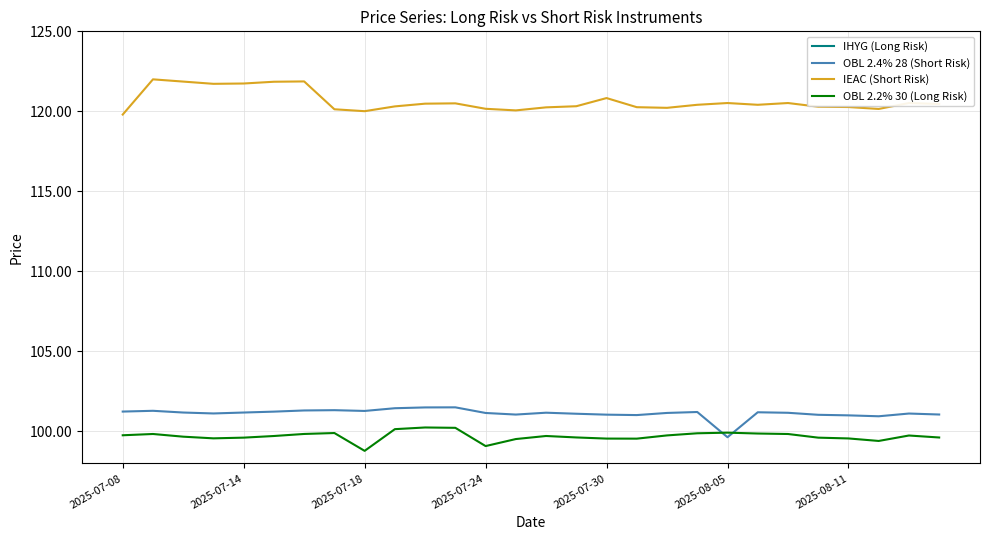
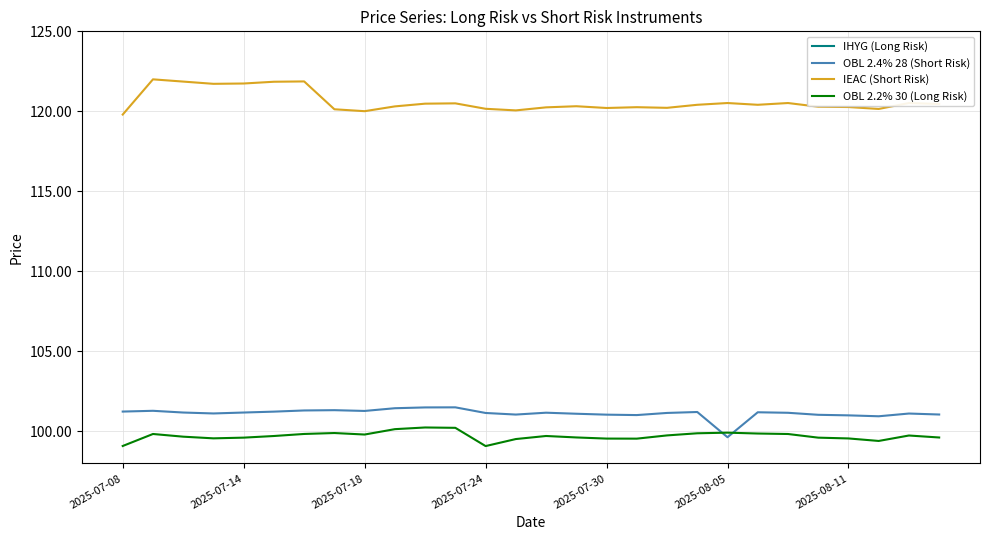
  {
    "OBL 2.4% 28 (Short Risk)": {
      "2025-07-08": 101.2,
      "2025-07-14": 101.2,
      "2025-07-18": 101.3,
      "2025-07-24": 101.2,
      "2025-07-30": 101.0,
      "2025-08-05": 99.6,
      "2025-08-11": 101.0
    },
    "IEAC (Short Risk)": {
      "2025-07-08": 119.8,
      "2025-07-14": 121.7,
      "2025-07-18": 120.0,
      "2025-07-24": 120.2,
-     "2025-07-30": 120.8,
+     "2025-07-30": 120.2,
      "2025-08-05": 120.5,
      "2025-08-11": 120.3
    },
    "OBL 2.2% 30 (Long Risk)": {
-     "2025-07-08": 99.8,
+     "2025-07-08": 99.1,
      "2025-07-14": 99.6,
-     "2025-07-18": 98.8,
+     "2025-07-18": 99.8,
      "2025-07-24": 99.1,
      "2025-07-30": 99.6,
      "2025-08-05": 99.9,
      "2025-08-11": 99.6
    }
  }
